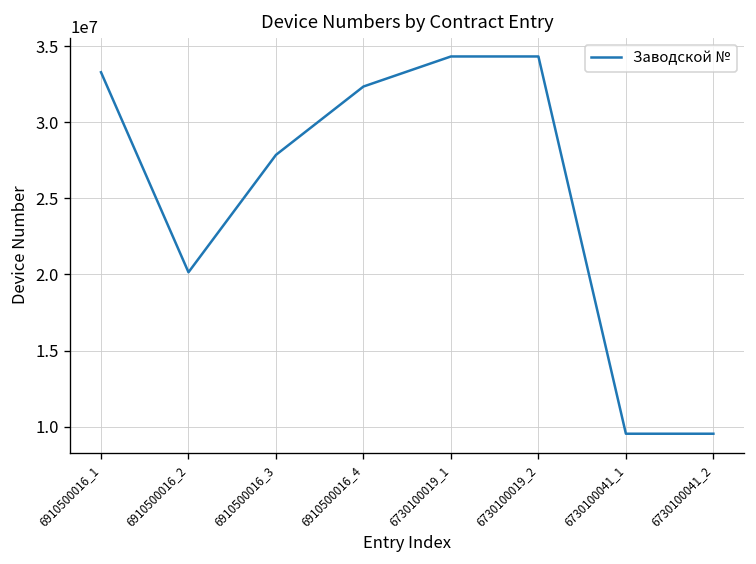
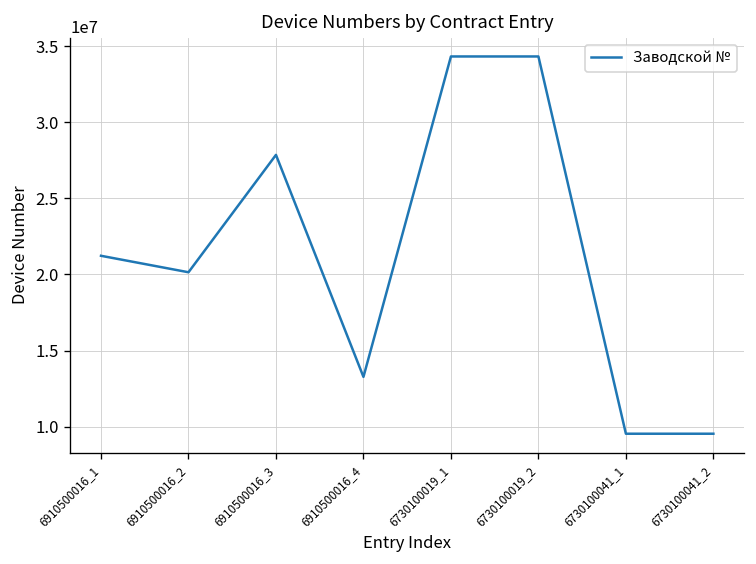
  {
-   "6910500016_1": 33300000,
+   "6910500016_1": 21200000,
    "6910500016_2": 20100000,
    "6910500016_3": 27900000,
-   "6910500016_4": 32300000,
+   "6910500016_4": 13300000,
    "6730100019_1": 34300000,
    "6730100019_2": 34300000,
    "6730100041_1": 9500000,
    "6730100041_2": 9500000
  }
